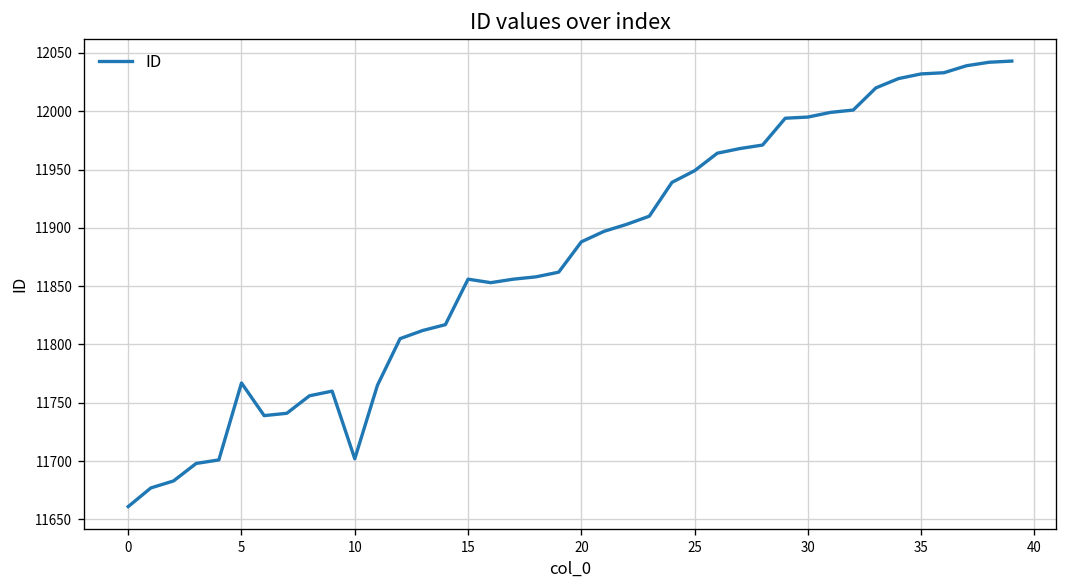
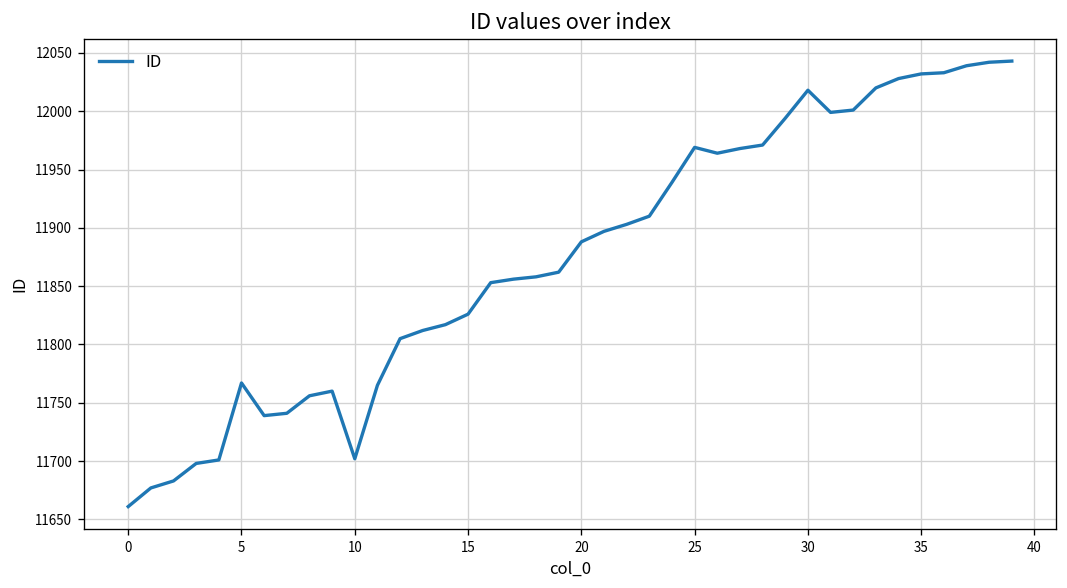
  {
    "0": 11660,
    "5": 11770,
    "10": 11700,
-   "15": 11860,
+   "15": 11830,
    "20": 11890,
-   "25": 11950,
-   "30": 12000,
+   "25": 11970,
+   "30": 12020,
    "35": 12030
  }
